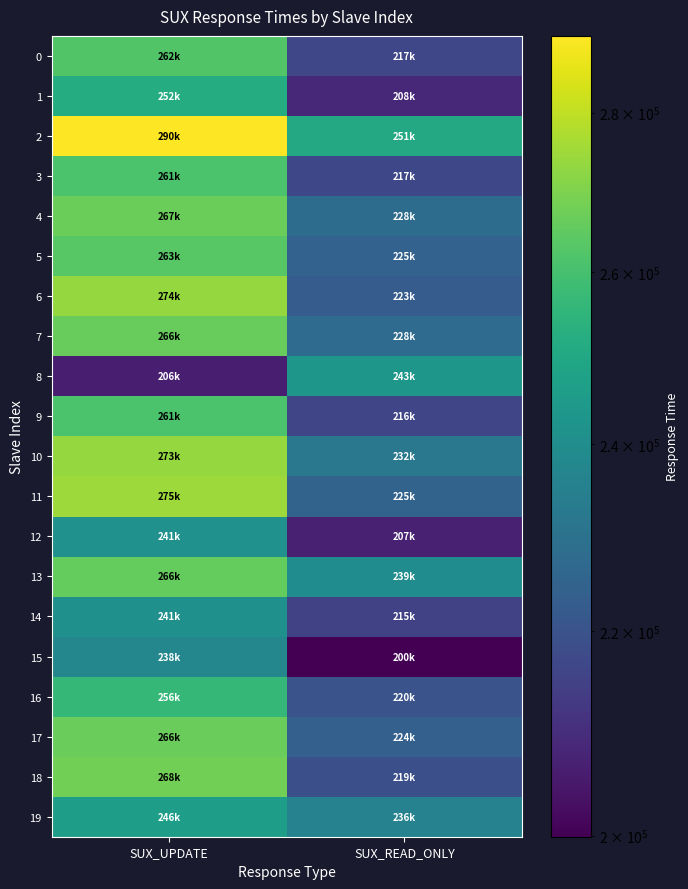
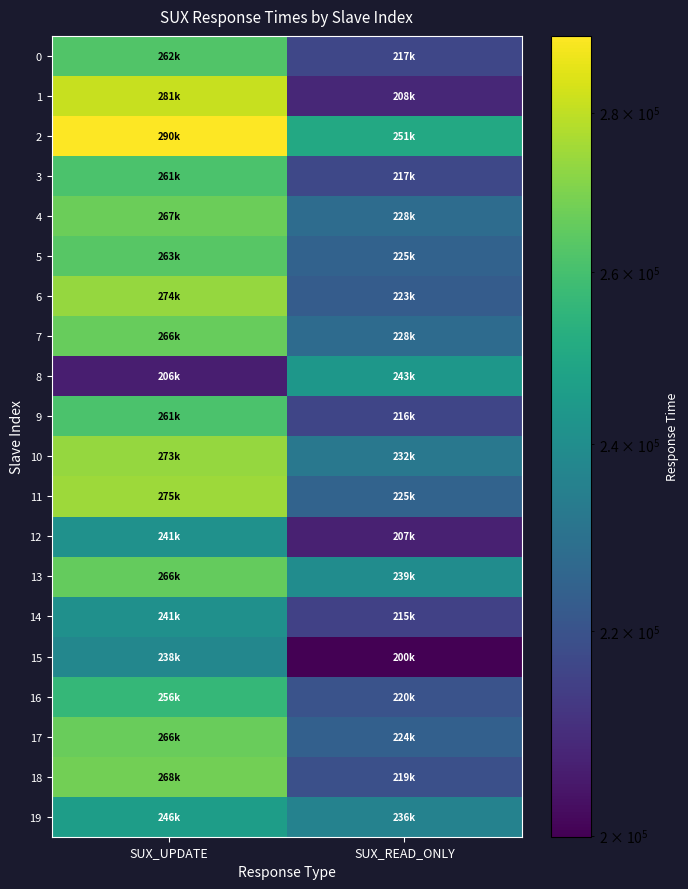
  {
    "0": {
      "SUX_UPDATE": "262k",
      "SUX_READ_ONLY": "217k"
    },
    "1": {
-     "SUX_UPDATE": "252k",
+     "SUX_UPDATE": "281k",
      "SUX_READ_ONLY": "208k"
    },
    "2": {
      "SUX_UPDATE": "290k",
      "SUX_READ_ONLY": "251k"
    },
    "3": {
      "SUX_UPDATE": "261k",
      "SUX_READ_ONLY": "217k"
    },
    "4": {
      "SUX_UPDATE": "267k",
      "SUX_READ_ONLY": "228k"
    },
    "5": {
      "SUX_UPDATE": "263k",
      "SUX_READ_ONLY": "225k"
    },
    "6": {
      "SUX_UPDATE": "274k",
      "SUX_READ_ONLY": "223k"
    },
    "7": {
      "SUX_UPDATE": "266k",
      "SUX_READ_ONLY": "228k"
    },
    "8": {
      "SUX_UPDATE": "206k",
      "SUX_READ_ONLY": "243k"
    },
    "9": {
      "SUX_UPDATE": "261k",
      "SUX_READ_ONLY": "216k"
    },
    "10": {
      "SUX_UPDATE": "273k",
      "SUX_READ_ONLY": "232k"
    },
    "11": {
      "SUX_UPDATE": "275k",
      "SUX_READ_ONLY": "225k"
    },
    "12": {
      "SUX_UPDATE": "241k",
      "SUX_READ_ONLY": "207k"
    },
    "13": {
      "SUX_UPDATE": "266k",
      "SUX_READ_ONLY": "239k"
    },
    "14": {
      "SUX_UPDATE": "241k",
      "SUX_READ_ONLY": "215k"
    },
    "15": {
      "SUX_UPDATE": "238k",
      "SUX_READ_ONLY": "200k"
    },
    "16": {
      "SUX_UPDATE": "256k",
      "SUX_READ_ONLY": "220k"
    },
    "17": {
      "SUX_UPDATE": "266k",
      "SUX_READ_ONLY": "224k"
    },
    "18": {
      "SUX_UPDATE": "268k",
      "SUX_READ_ONLY": "219k"
    },
    "19": {
      "SUX_UPDATE": "246k",
      "SUX_READ_ONLY": "236k"
    }
  }
